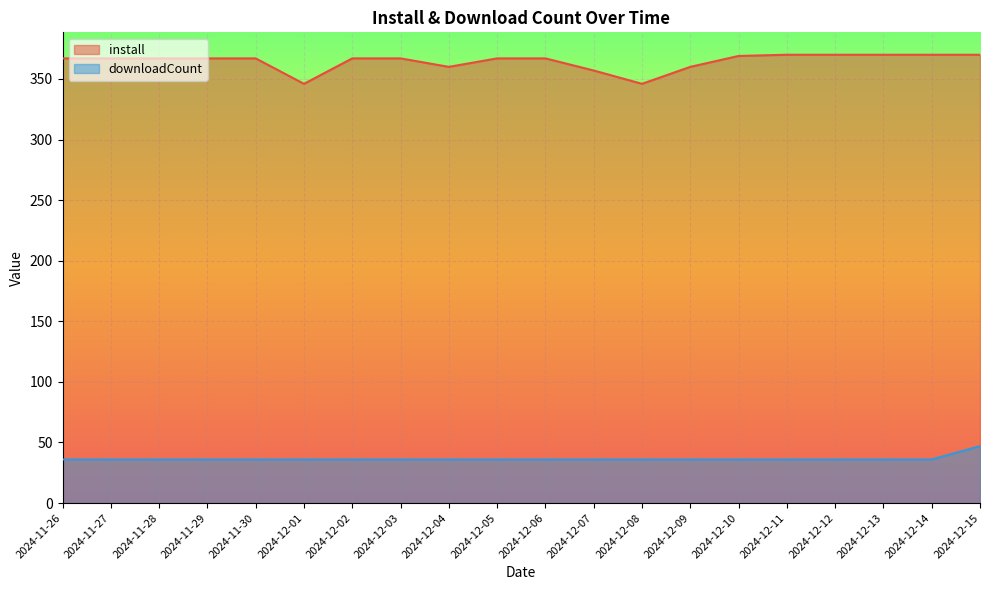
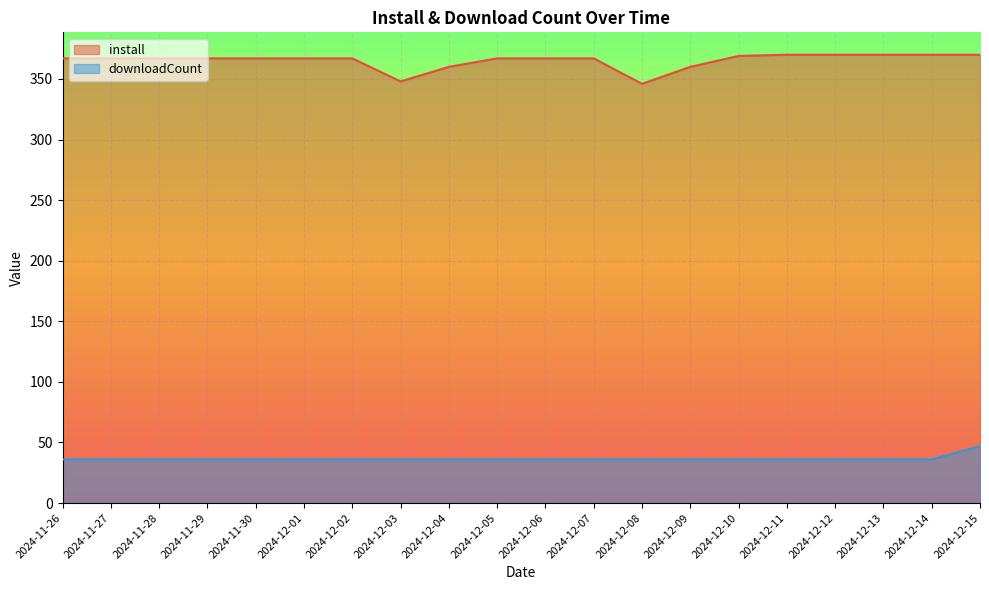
  {
    "install": {
      "2024-11-26": 367,
      "2024-11-30": 367,
-     "2024-12-01": 346,
+     "2024-12-01": 367,
      "2024-12-02": 367,
-     "2024-12-03": 367,
+     "2024-12-03": 348,
      "2024-12-04": 360,
      "2024-12-05": 367,
      "2024-12-06": 367,
-     "2024-12-07": 357,
+     "2024-12-07": 367,
      "2024-12-08": 346,
      "2024-12-09": 360,
      "2024-12-10": 369,
      "2024-12-11": 370,
      "2024-12-12": 370,
      "2024-12-13": 370,
      "2024-12-14": 370,
      "2024-12-15": 370
    },
    "downloadCount": {
      "2024-11-26": 36,
      "2024-11-27": 36,
      "2024-11-28": 36,
      "2024-11-29": 36,
      "2024-11-30": 36,
      "2024-12-01": 36,
      "2024-12-02": 36,
      "2024-12-03": 36,
      "2024-12-04": 36,
      "2024-12-05": 36,
      "2024-12-06": 36,
      "2024-12-07": 36,
      "2024-12-08": 36,
      "2024-12-09": 36,
      "2024-12-10": 36,
      "2024-12-11": 36,
      "2024-12-12": 36,
      "2024-12-13": 36,
      "2024-12-14": 36,
      "2024-12-15": 47
    }
  }
